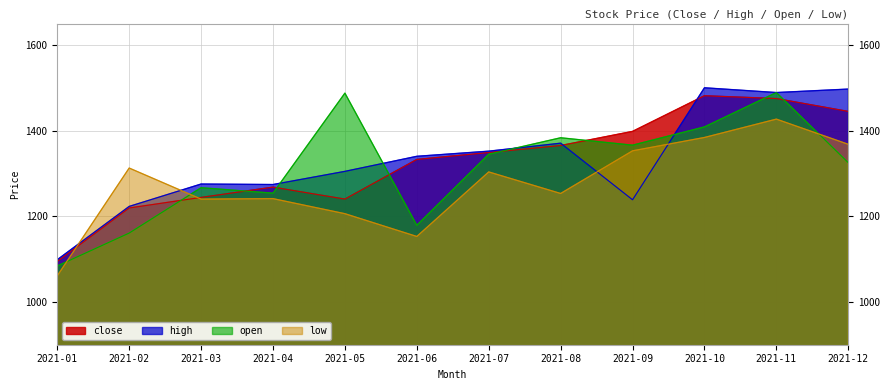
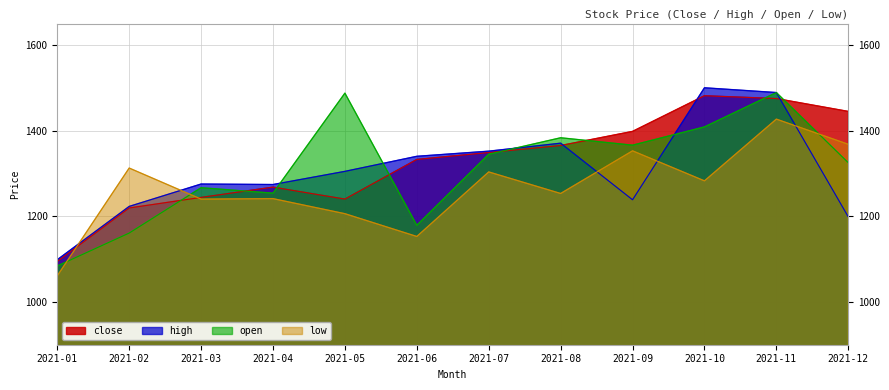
  {
    "close": {
      "2021-04": 1270,
      "2021-05": 1240,
      "2021-06": 1330,
      "2021-09": 1400,
      "2021-10": 1480,
      "2021-11": 1470,
      "2021-12": 1440
    },
    "high": {
      "2021-03": 1280,
      "2021-04": 1270,
      "2021-05": 1300,
      "2021-06": 1340,
      "2021-09": 1240,
      "2021-10": 1500,
-     "2021-12": 1500
+     "2021-12": 1200
    },
    "open": {
      "2021-01": 1080,
      "2021-02": 1160,
      "2021-03": 1270,
      "2021-04": 1250,
      "2021-05": 1490,
      "2021-06": 1180,
      "2021-08": 1380,
      "2021-09": 1370,
      "2021-10": 1410,
      "2021-12": 1330
    },
    "low": {
      "2021-01": 1060,
      "2021-02": 1310,
      "2021-04": 1240,
      "2021-05": 1210,
      "2021-06": 1150,
      "2021-07": 1300,
      "2021-08": 1250,
      "2021-09": 1350,
-     "2021-10": 1380,
+     "2021-10": 1280,
      "2021-11": 1430,
      "2021-12": 1370
    }
  }
